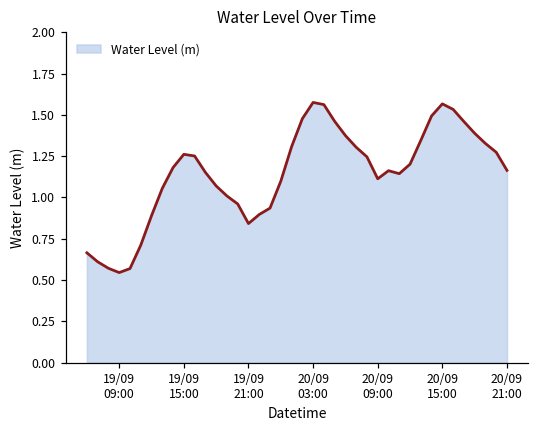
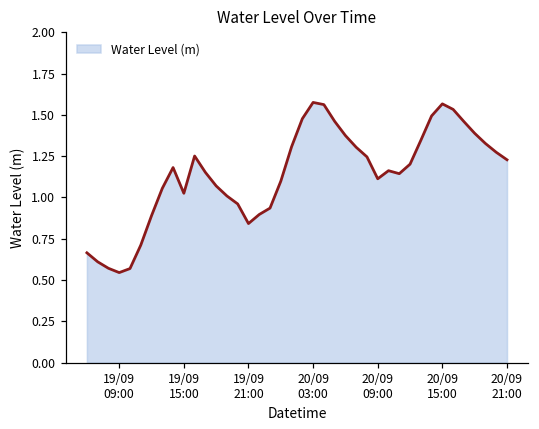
  {
    "19/09 09:00": 0.54,
-   "19/09 15:00": 1.26,
+   "19/09 15:00": 1.02,
    "19/09 21:00": 0.84,
    "20/09 03:00": 1.58,
    "20/09 09:00": 1.11,
    "20/09 15:00": 1.57,
-   "20/09 21:00": 1.16
+   "20/09 21:00": 1.23
  }
